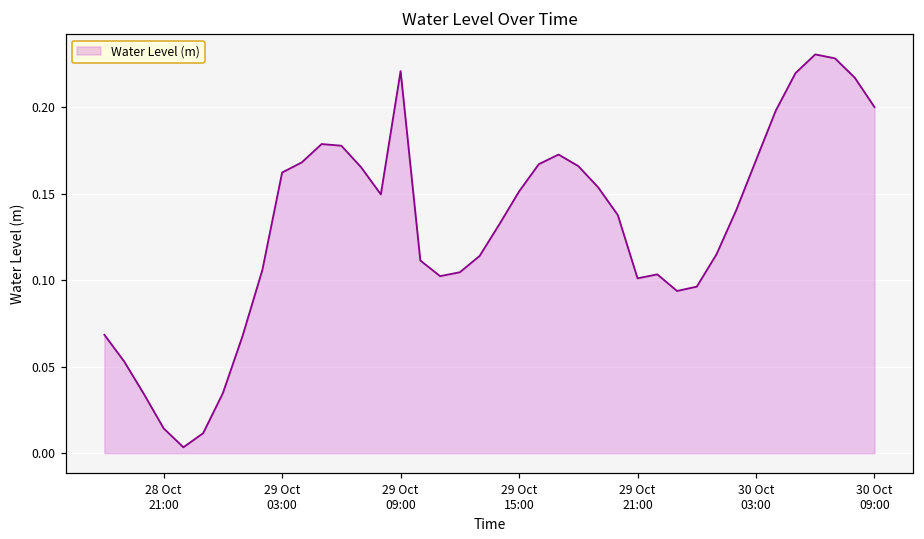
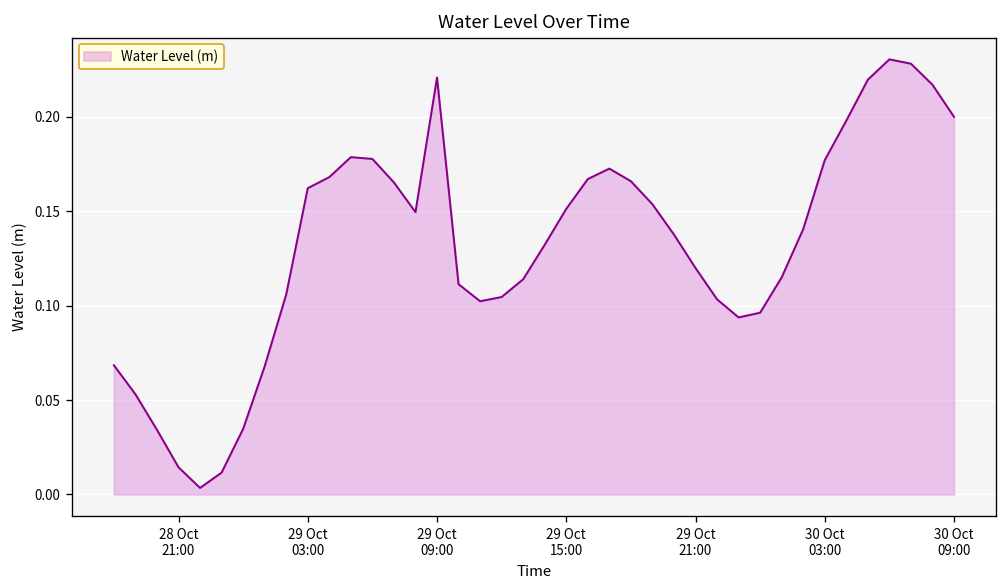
  {
    "28 Oct 21:00": 0.014,
    "29 Oct 03:00": 0.162,
    "29 Oct 09:00": 0.221,
    "29 Oct 15:00": 0.151,
-   "29 Oct 21:00": 0.101,
-   "30 Oct 03:00": 0.169,
+   "29 Oct 21:00": 0.120,
+   "30 Oct 03:00": 0.177,
    "30 Oct 09:00": 0.200
  }
